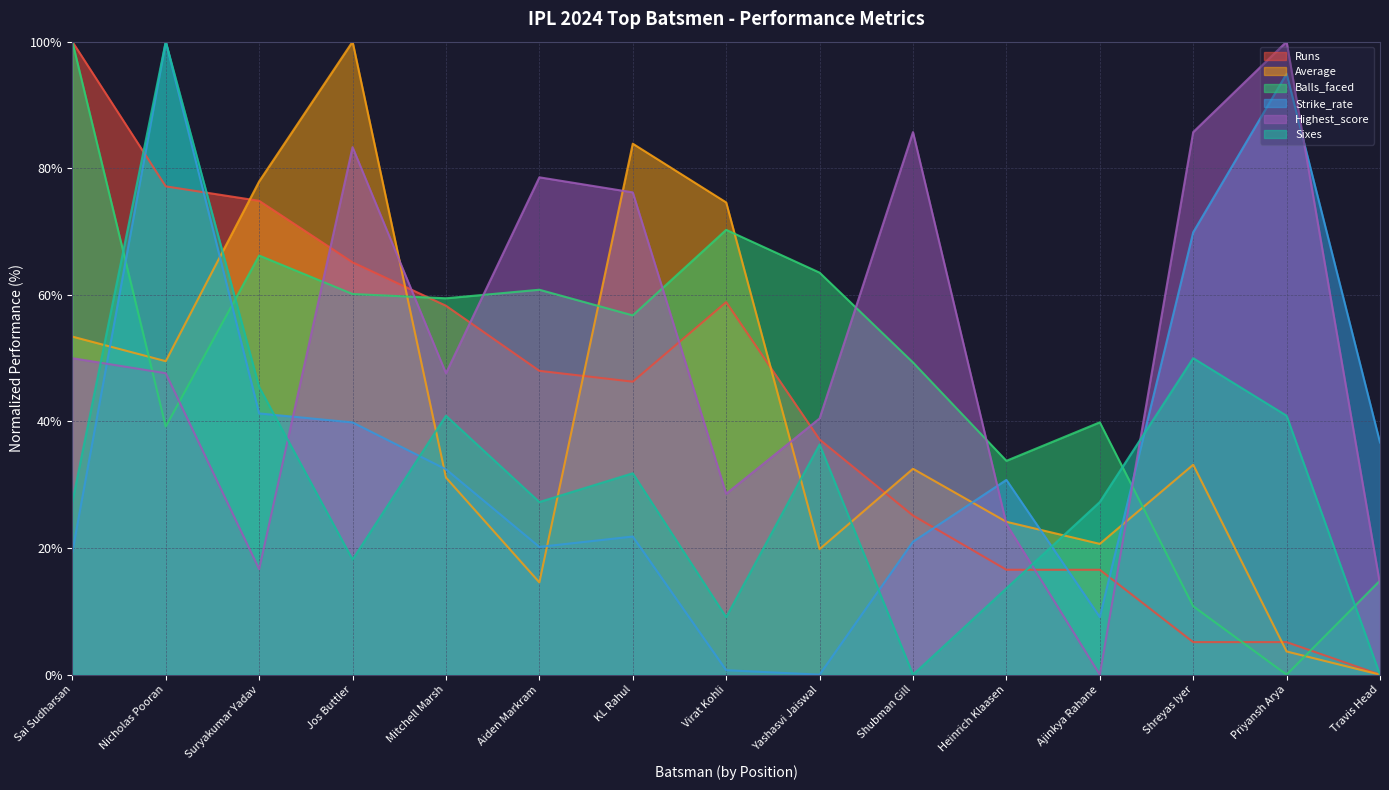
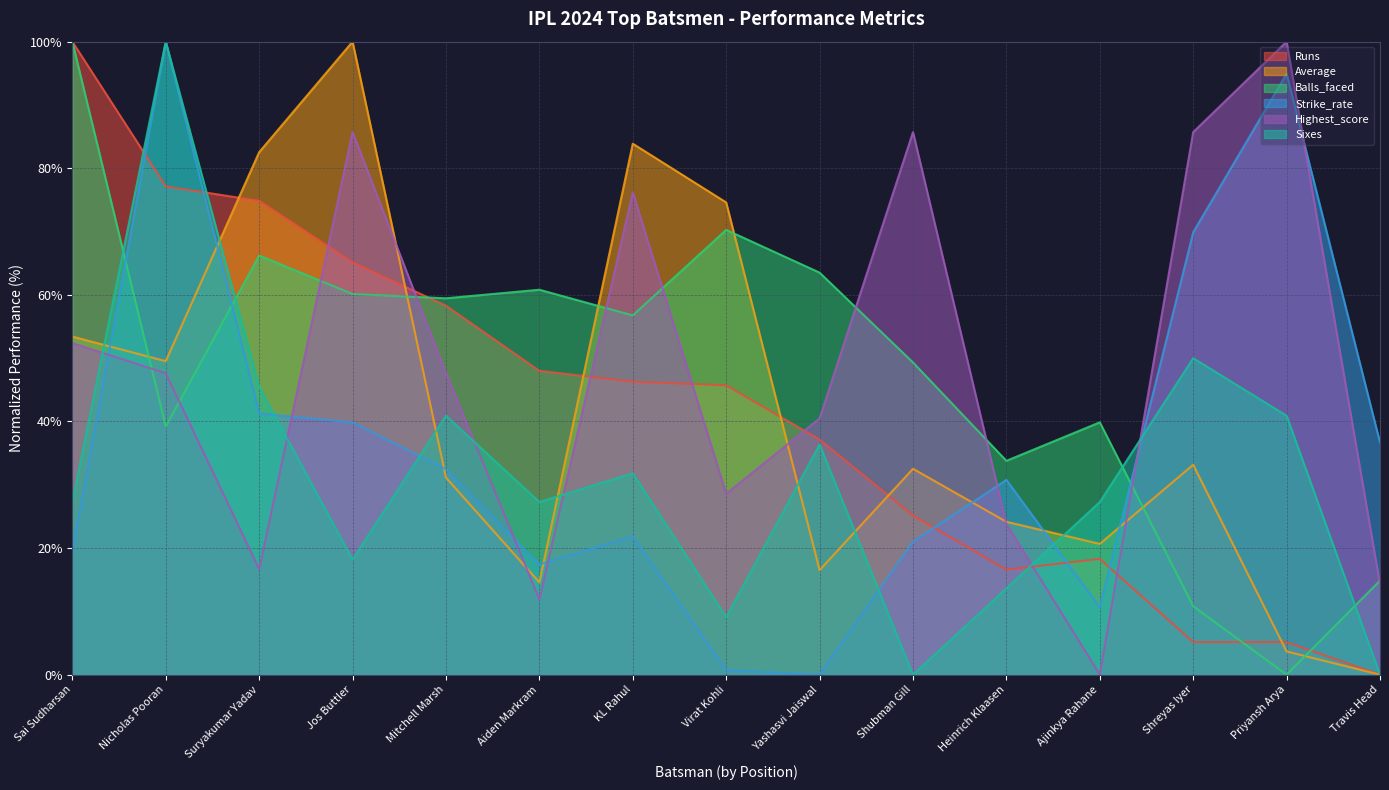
  {
    "Runs": {
      "Nicholas Pooran": "77%",
      "Suryakumar Yadav": "75%",
      "Jos Buttler": "65%",
      "Mitchell Marsh": "58%",
      "Aiden Markram": "48%",
      "KL Rahul": "46%",
-     "Virat Kohli": "59%",
+     "Virat Kohli": "46%",
      "Yashasvi Jaiswal": "37%",
      "Shubman Gill": "25%",
      "Heinrich Klaasen": "17%",
-     "Ajinkya Rahane": "17%",
+     "Ajinkya Rahane": "18%",
      "Shreyas Iyer": "5%",
      "Priyansh Arya": "5%"
    },
    "Average": {
      "Sai Sudharsan": "53%",
      "Nicholas Pooran": "50%",
-     "Suryakumar Yadav": "78%",
+     "Suryakumar Yadav": "83%",
      "Jos Buttler": "100%",
      "Mitchell Marsh": "31%",
      "Aiden Markram": "15%",
      "KL Rahul": "84%",
      "Virat Kohli": "75%",
-     "Yashasvi Jaiswal": "20%",
+     "Yashasvi Jaiswal": "17%",
      "Shubman Gill": "33%",
      "Ajinkya Rahane": "21%",
      "Shreyas Iyer": "33%",
      "Priyansh Arya": "4%"
    },
    "Strike_rate": {
      "Sai Sudharsan": "19%",
      "Suryakumar Yadav": "41%",
      "Jos Buttler": "40%",
      "Mitchell Marsh": "32%",
-     "Aiden Markram": "20%",
+     "Aiden Markram": "17%",
      "KL Rahul": "22%",
      "Virat Kohli": "1%",
      "Yashasvi Jaiswal": "0%",
      "Shubman Gill": "21%",
      "Heinrich Klaasen": "31%",
-     "Ajinkya Rahane": "9%",
+     "Ajinkya Rahane": "11%",
      "Shreyas Iyer": "70%",
      "Travis Head": "37%"
    },
    "Highest_score": {
-     "Sai Sudharsan": "50%",
+     "Sai Sudharsan": "52%",
      "Nicholas Pooran": "48%",
      "Suryakumar Yadav": "17%",
-     "Jos Buttler": "83%",
+     "Jos Buttler": "86%",
      "Mitchell Marsh": "48%",
-     "Aiden Markram": "79%",
+     "Aiden Markram": "12%",
      "KL Rahul": "76%",
      "Virat Kohli": "29%",
      "Yashasvi Jaiswal": "40%",
      "Shubman Gill": "86%",
      "Ajinkya Rahane": "0%",
      "Shreyas Iyer": "86%",
      "Priyansh Arya": "100%",
      "Travis Head": "14%"
    }
  }
